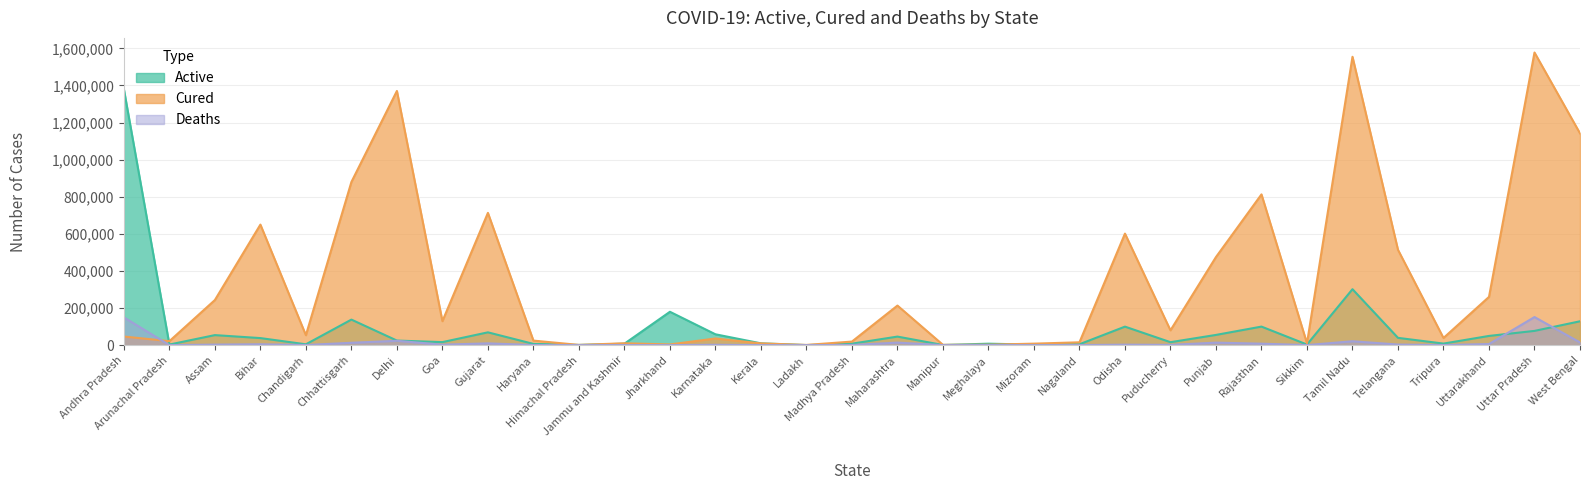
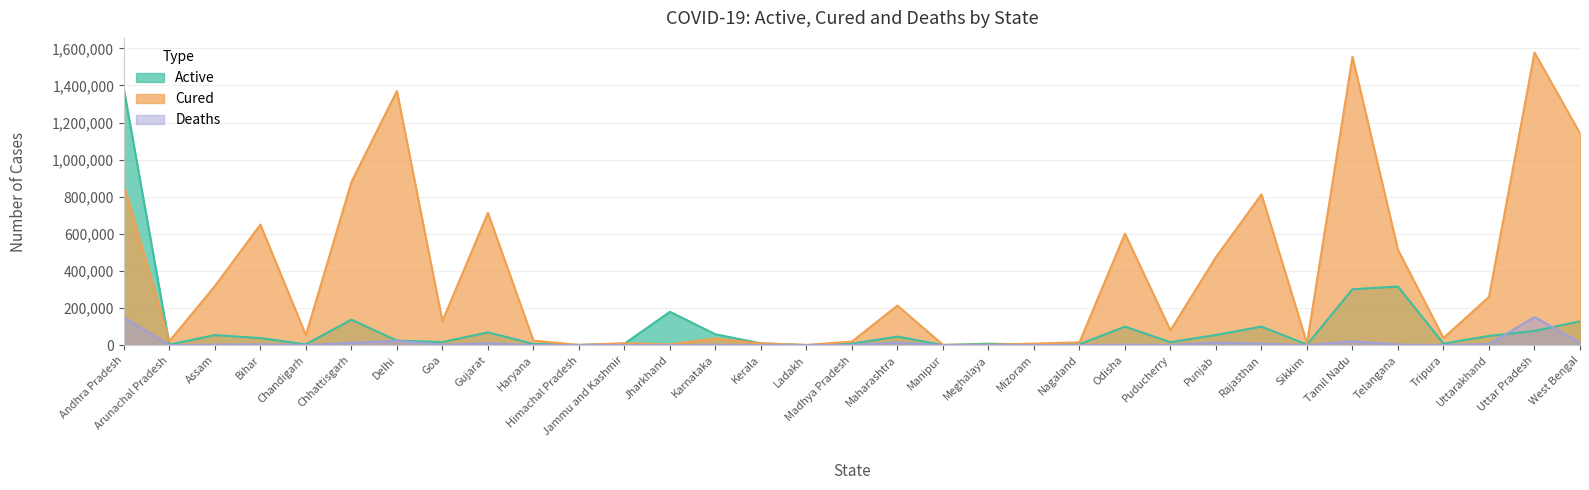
  {
    "Active": {
      "Andhra Pradesh": "1,380,000",
      "Assam": "50,000",
      "Bihar": "40,000",
      "Chhattisgarh": "140,000",
      "Goa": "20,000",
      "Gujarat": "70,000",
      "Jharkhand": "180,000",
      "Karnataka": "60,000",
      "Maharashtra": "50,000",
      "Odisha": "100,000",
      "Puducherry": "20,000",
      "Punjab": "50,000",
      "Rajasthan": "100,000",
      "Tamil Nadu": "300,000",
-     "Telangana": "40,000",
+     "Telangana": "320,000",
      "Uttarakhand": "50,000",
      "Uttar Pradesh": "80,000",
      "West Bengal": "130,000"
    },
    "Cured": {
-     "Andhra Pradesh": "50,000",
+     "Andhra Pradesh": "860,000",
      "Arunachal Pradesh": "20,000",
-     "Assam": "240,000",
+     "Assam": "320,000",
      "Bihar": "650,000",
      "Chandigarh": "50,000",
      "Chhattisgarh": "880,000",
      "Delhi": "1,370,000",
      "Goa": "130,000",
      "Gujarat": "710,000",
      "Haryana": "20,000",
      "Karnataka": "40,000",
      "Maharashtra": "210,000",
      "Odisha": "600,000",
      "Puducherry": "80,000",
      "Punjab": "480,000",
      "Rajasthan": "810,000",
      "Tamil Nadu": "1,550,000",
      "Telangana": "510,000",
      "Tripura": "40,000",
      "Uttarakhand": "260,000",
      "Uttar Pradesh": "1,580,000",
      "West Bengal": "1,140,000"
    },
    "Deaths": {
      "Andhra Pradesh": "150,000",
      "Assam": "0",
      "Bihar": "0",
      "Chhattisgarh": "10,000",
      "Goa": "0",
      "Gujarat": "10,000",
      "Karnataka": "0",
      "Maharashtra": "10,000",
      "Odisha": "0",
      "Puducherry": "0",
      "Punjab": "10,000",
      "Rajasthan": "10,000",
      "Tamil Nadu": "20,000",
      "Telangana": "0",
      "Uttarakhand": "10,000",
      "Uttar Pradesh": "150,000",
      "West Bengal": "10,000"
    }
  }
